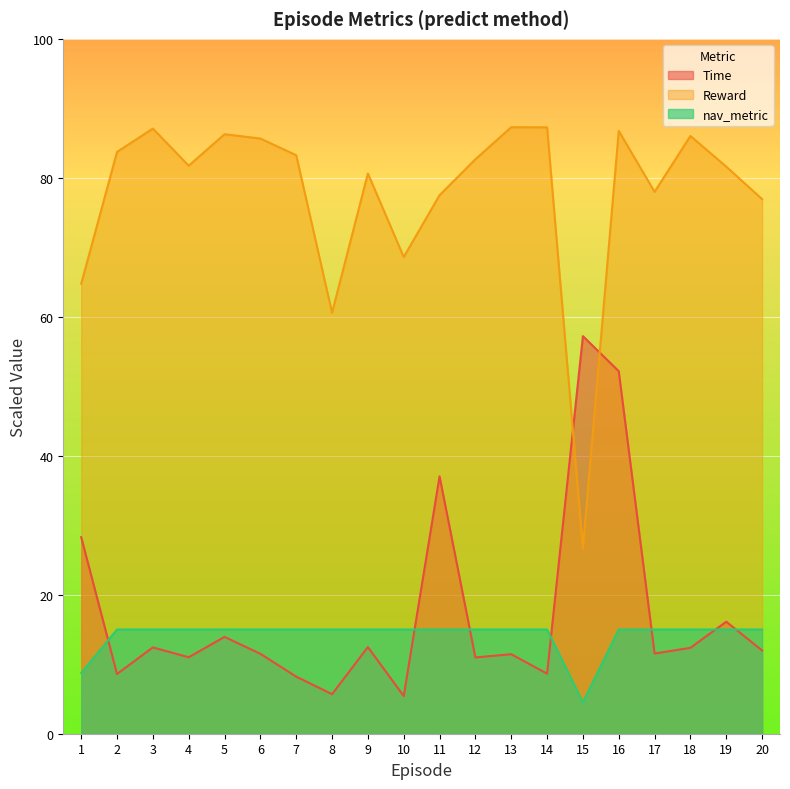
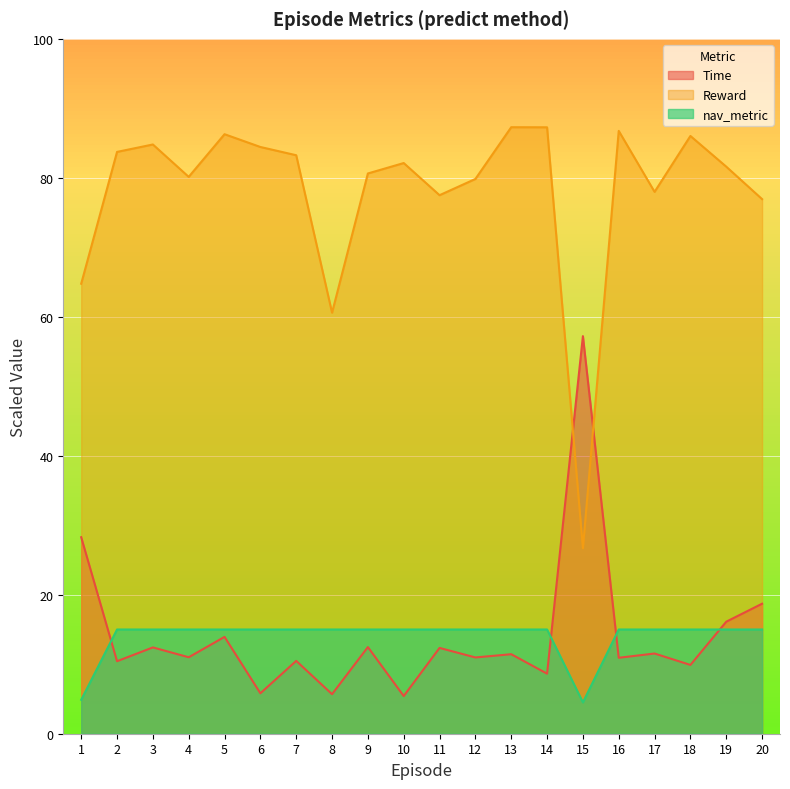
  {
    "Time": {
      "1": 28,
-     "2": 9,
+     "2": 10,
      "3": 12,
      "4": 11,
      "5": 14,
-     "6": 12,
-     "7": 8,
+     "6": 6,
+     "7": 10,
      "8": 6,
      "9": 12,
      "10": 5,
-     "11": 37,
+     "11": 12,
      "12": 11,
      "13": 11,
      "14": 9,
      "15": 57,
-     "16": 52,
+     "16": 11,
      "17": 12,
-     "18": 12,
+     "18": 10,
      "19": 16,
-     "20": 12
+     "20": 19
    },
    "Reward": {
      "1": 65,
      "2": 84,
-     "3": 87,
-     "4": 82,
+     "3": 85,
+     "4": 80,
      "5": 86,
-     "6": 86,
+     "6": 84,
      "7": 83,
      "8": 61,
      "9": 81,
-     "10": 69,
+     "10": 82,
      "11": 77,
-     "12": 83,
+     "12": 80,
      "13": 87,
      "14": 87,
      "15": 27,
      "16": 87,
      "17": 78,
      "18": 86,
      "19": 82,
      "20": 77
    },
    "nav_metric": {
-     "1": 9,
+     "1": 5,
      "2": 15,
      "3": 15,
      "4": 15,
      "5": 15,
      "6": 15,
      "7": 15,
      "8": 15,
      "9": 15,
      "10": 15,
      "11": 15,
      "12": 15,
      "13": 15,
      "14": 15,
      "15": 5,
      "16": 15,
      "17": 15,
      "18": 15,
      "19": 15,
      "20": 15
    }
  }
